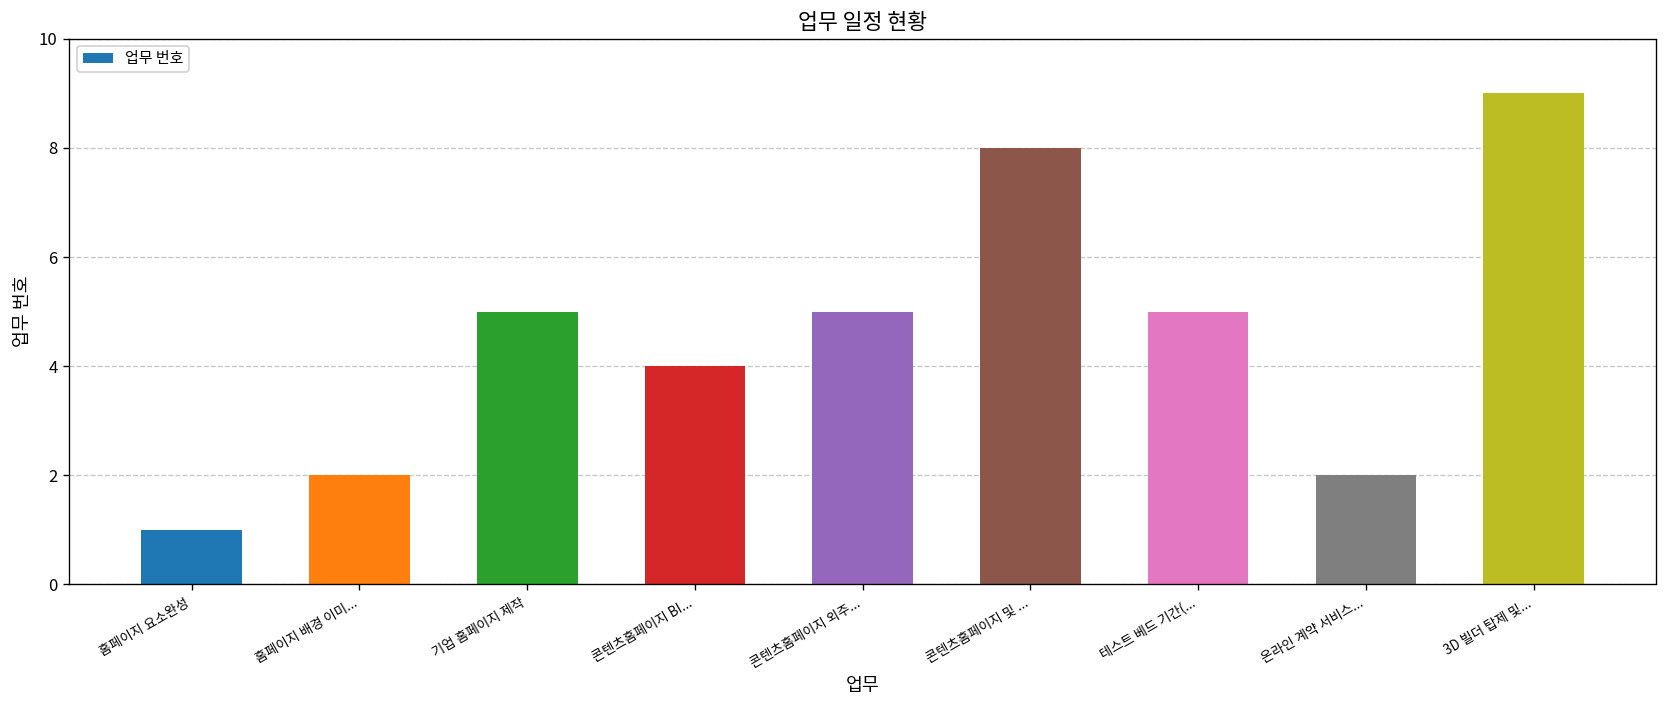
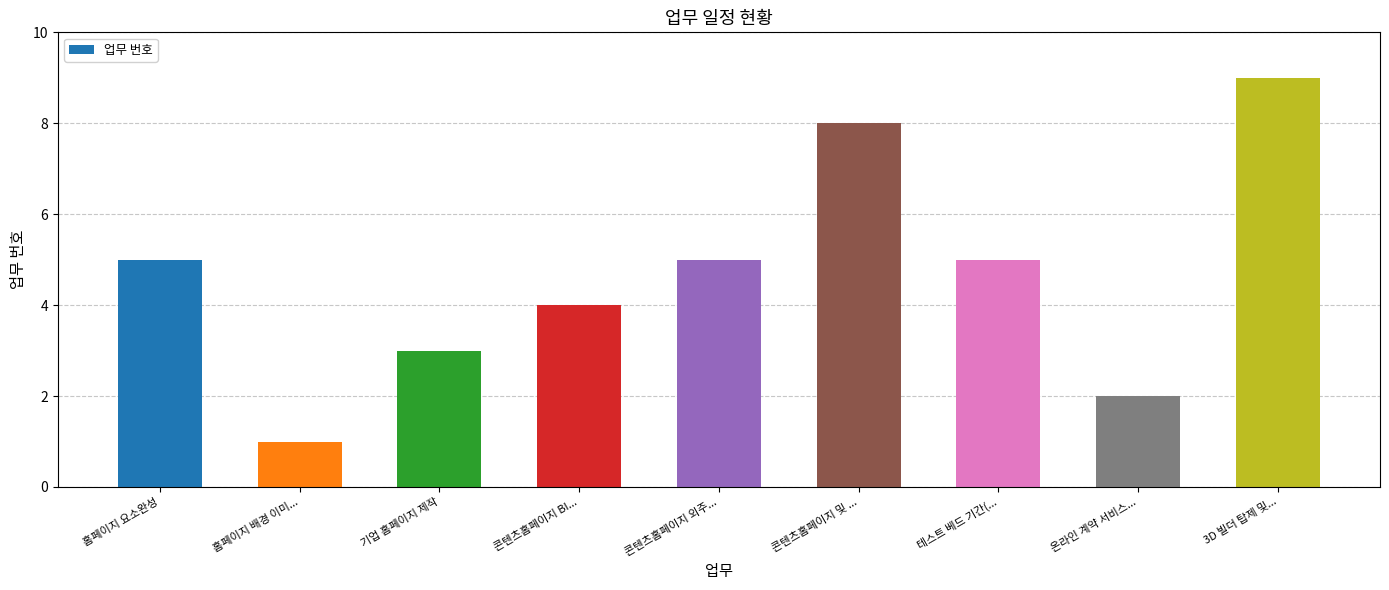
  {
-   "홈페이지 요소완성": 1,
-   "홈페이지 배경 이미...": 2,
-   "기업 홈페이지 제작": 5,
+   "홈페이지 요소완성": 5,
+   "홈페이지 배경 이미...": 1,
+   "기업 홈페이지 제작": 3,
    "콘텐츠홈페이지 BI...": 4,
    "콘텐츠홈페이지 외주...": 5,
    "콘텐츠홈페이지 및 ...": 8,
    "테스트 베드 기간(...": 5,
    "온라인 계약 서비스...": 2,
    "3D 빌더 탑제 및...": 9
  }
